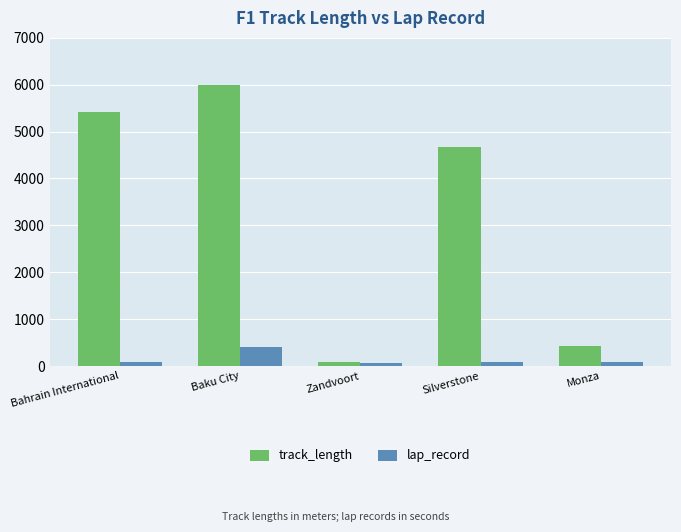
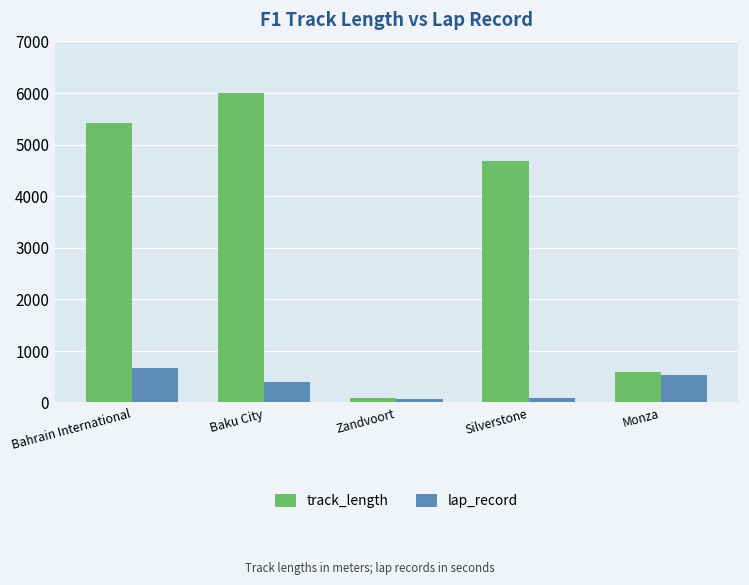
  {
    "track_length": {
      "Bahrain International": 5400,
      "Baku City": 6000,
      "Zandvoort": 100,
      "Silverstone": 4700,
-     "Monza": 400
+     "Monza": 600
    },
    "lap_record": {
-     "Bahrain International": 100,
+     "Bahrain International": 700,
      "Baku City": 400,
      "Zandvoort": 100,
      "Silverstone": 100,
-     "Monza": 100
+     "Monza": 500
    }
  }
